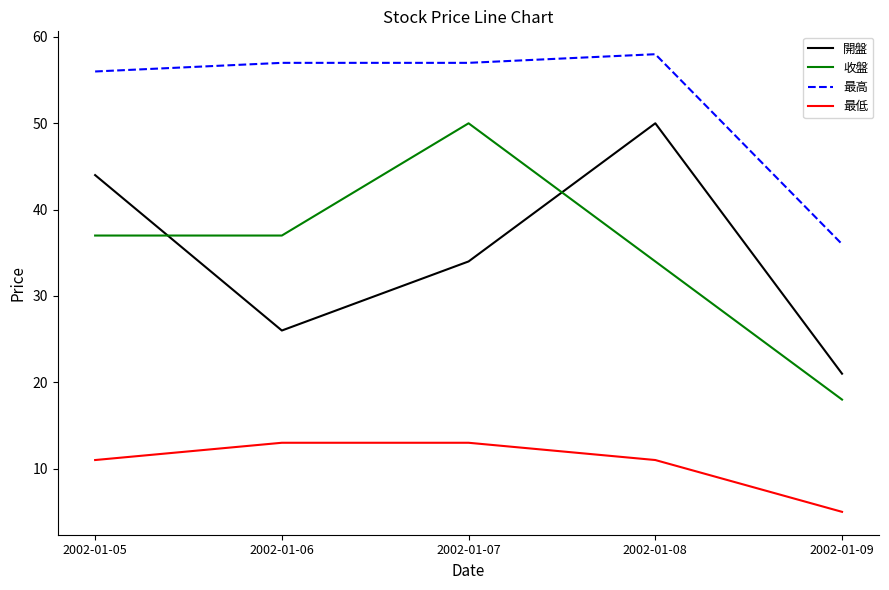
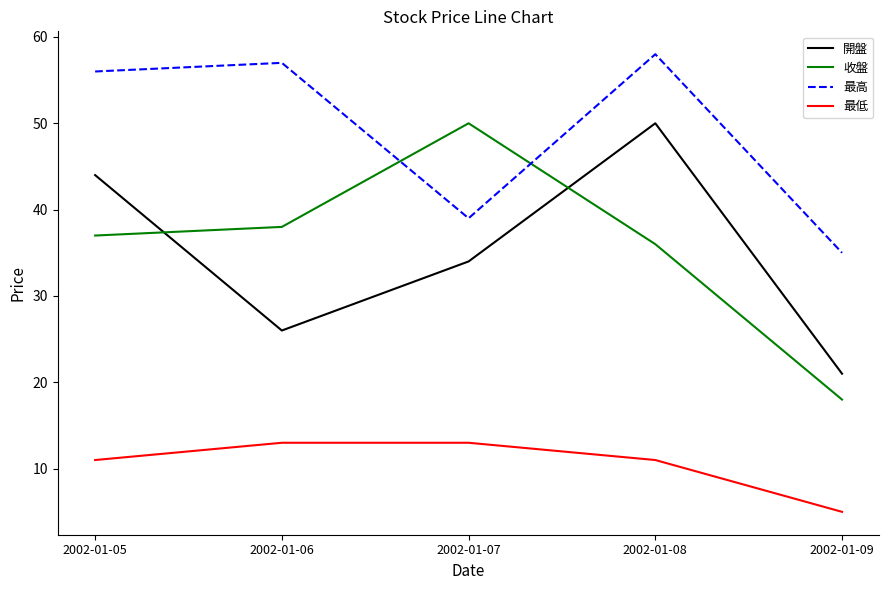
  {
    "開盤": {
      "2002-01-05": 44,
      "2002-01-06": 26,
      "2002-01-07": 34,
      "2002-01-08": 50,
      "2002-01-09": 21
    },
    "收盤": {
      "2002-01-05": 37,
-     "2002-01-06": 37,
+     "2002-01-06": 38,
      "2002-01-07": 50,
-     "2002-01-08": 34,
+     "2002-01-08": 36,
      "2002-01-09": 18
    },
    "最高": {
      "2002-01-05": 56,
      "2002-01-06": 57,
-     "2002-01-07": 57,
+     "2002-01-07": 39,
      "2002-01-08": 58,
-     "2002-01-09": 36
+     "2002-01-09": 35
    },
    "最低": {
      "2002-01-05": 11,
      "2002-01-06": 13,
      "2002-01-07": 13,
      "2002-01-08": 11,
      "2002-01-09": 5
    }
  }
